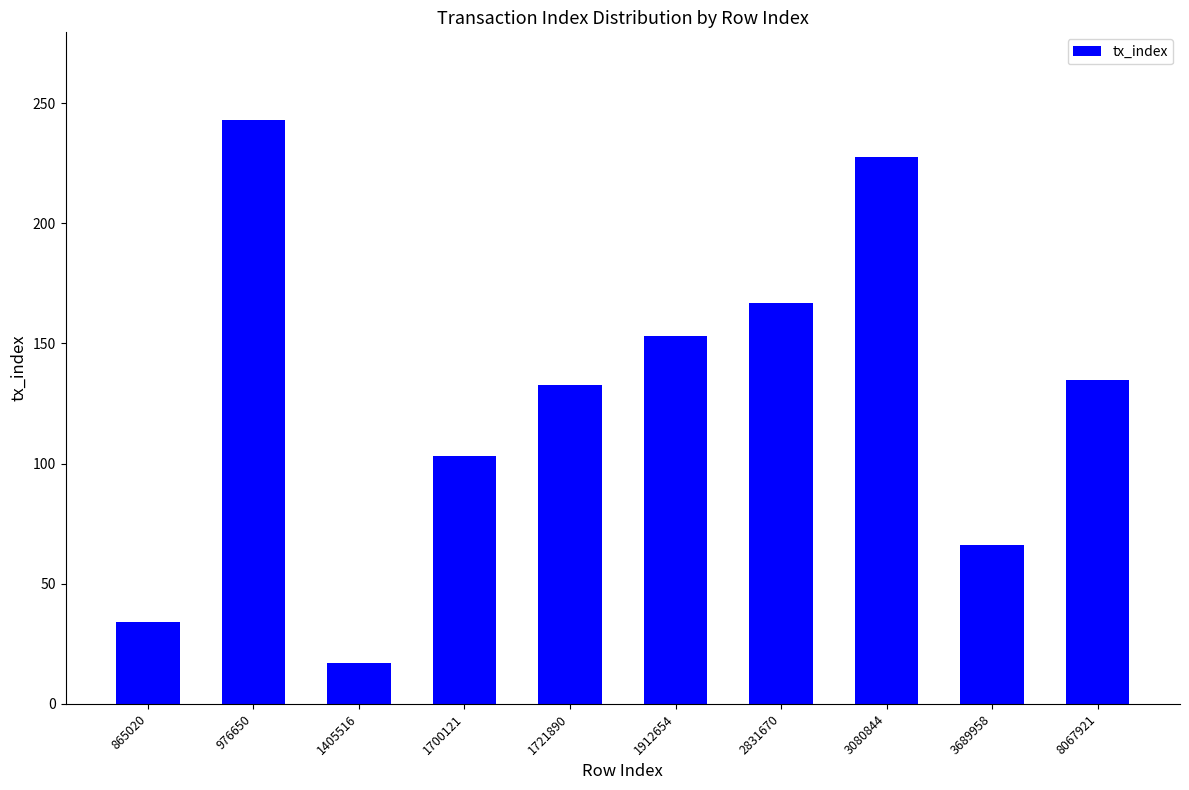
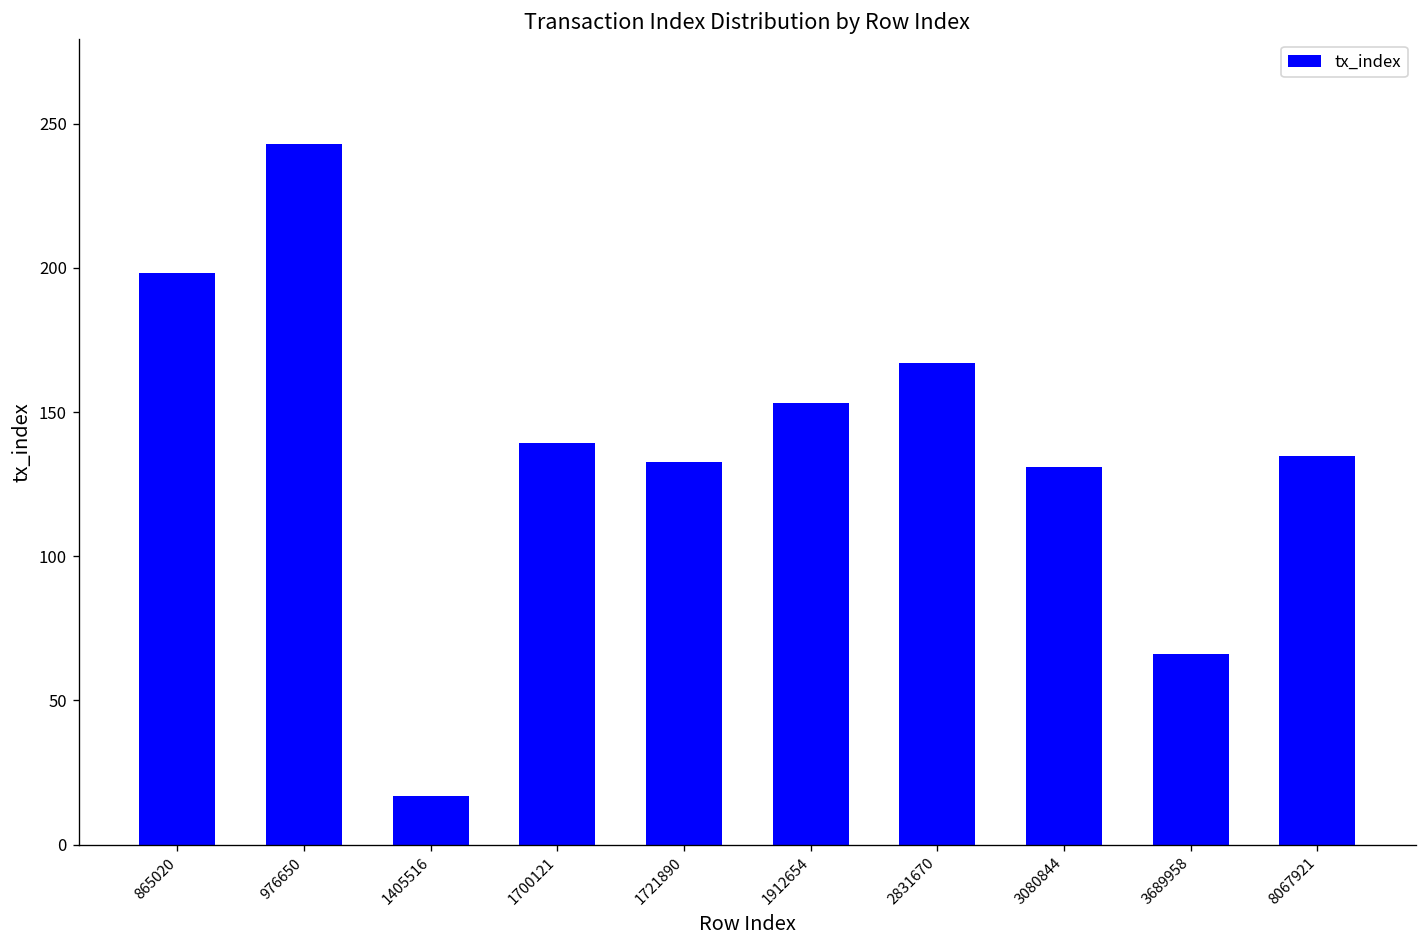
  {
-   "865020": 34,
+   "865020": 198,
    "976650": 243,
    "1405516": 17,
-   "1700121": 103,
+   "1700121": 139,
    "1721890": 133,
    "1912654": 153,
    "2831670": 167,
-   "3080844": 227,
+   "3080844": 131,
    "3689958": 66,
    "8067921": 135
  }
